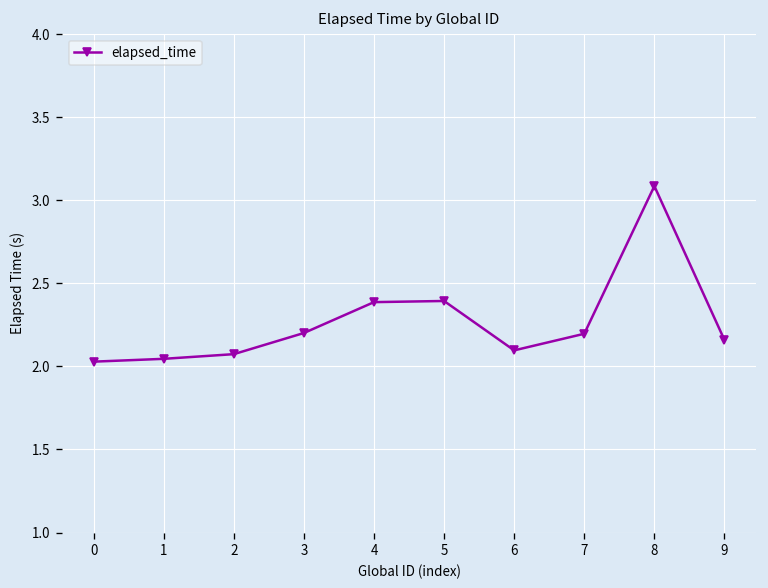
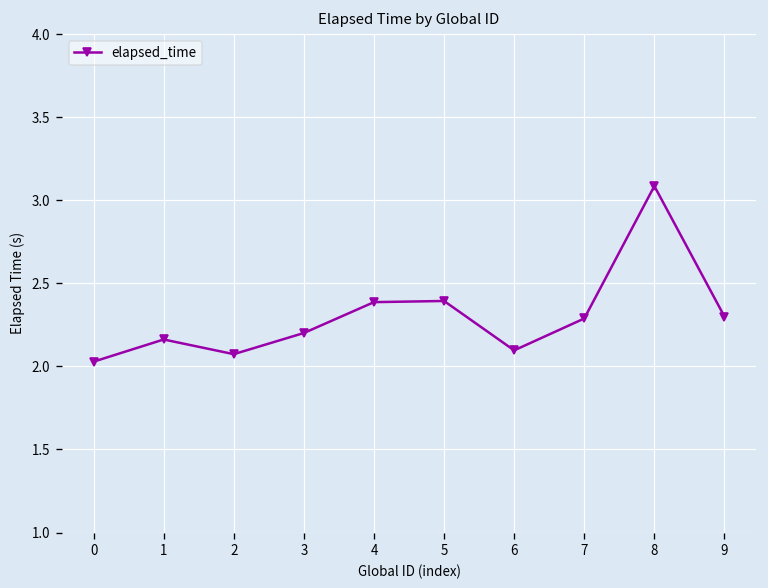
  {
    "0": 2.03,
-   "1": 2.05,
+   "1": 2.16,
    "2": 2.07,
    "3": 2.20,
    "4": 2.39,
    "5": 2.39,
    "6": 2.10,
-   "7": 2.20,
+   "7": 2.29,
    "8": 3.08,
-   "9": 2.16
+   "9": 2.30
  }
